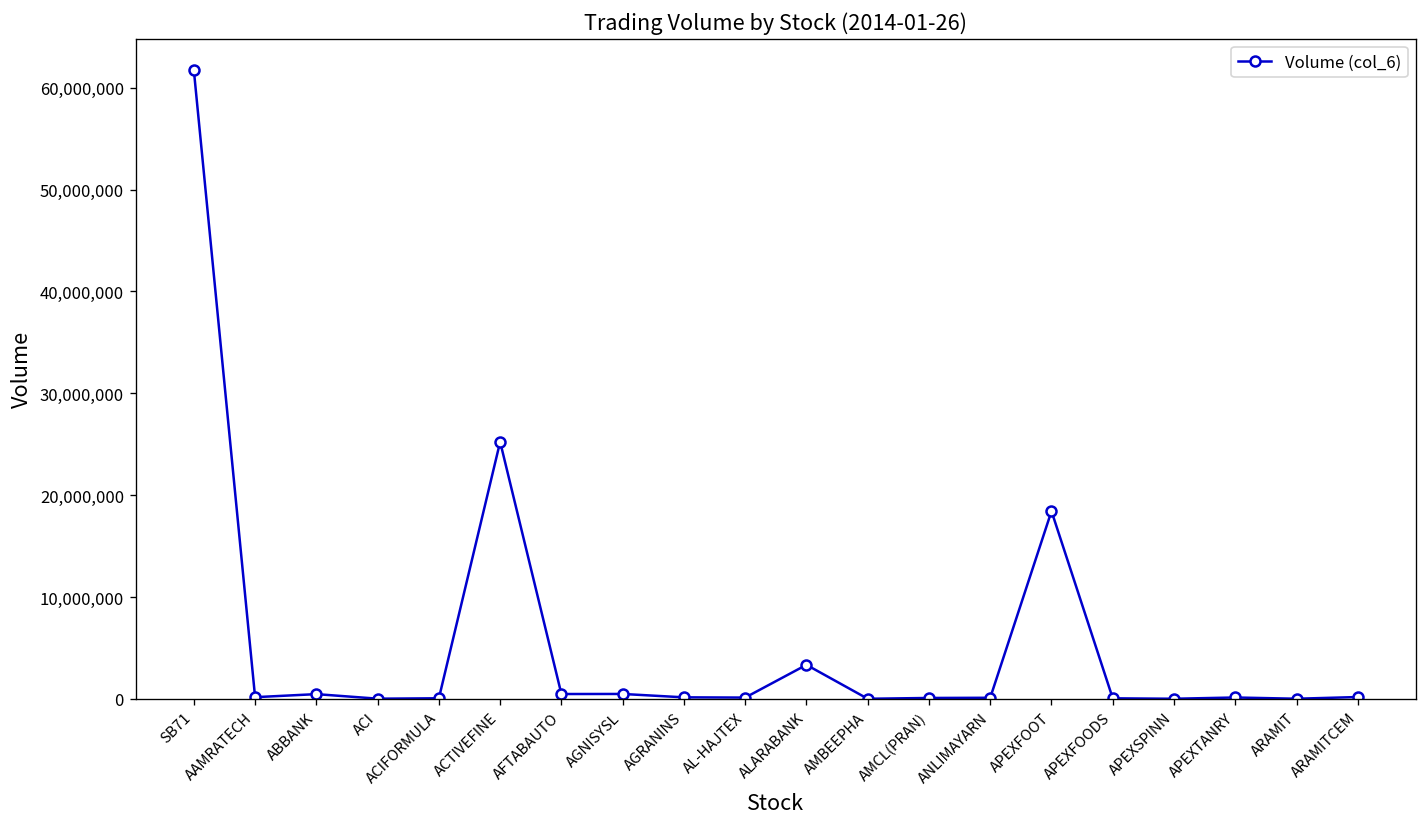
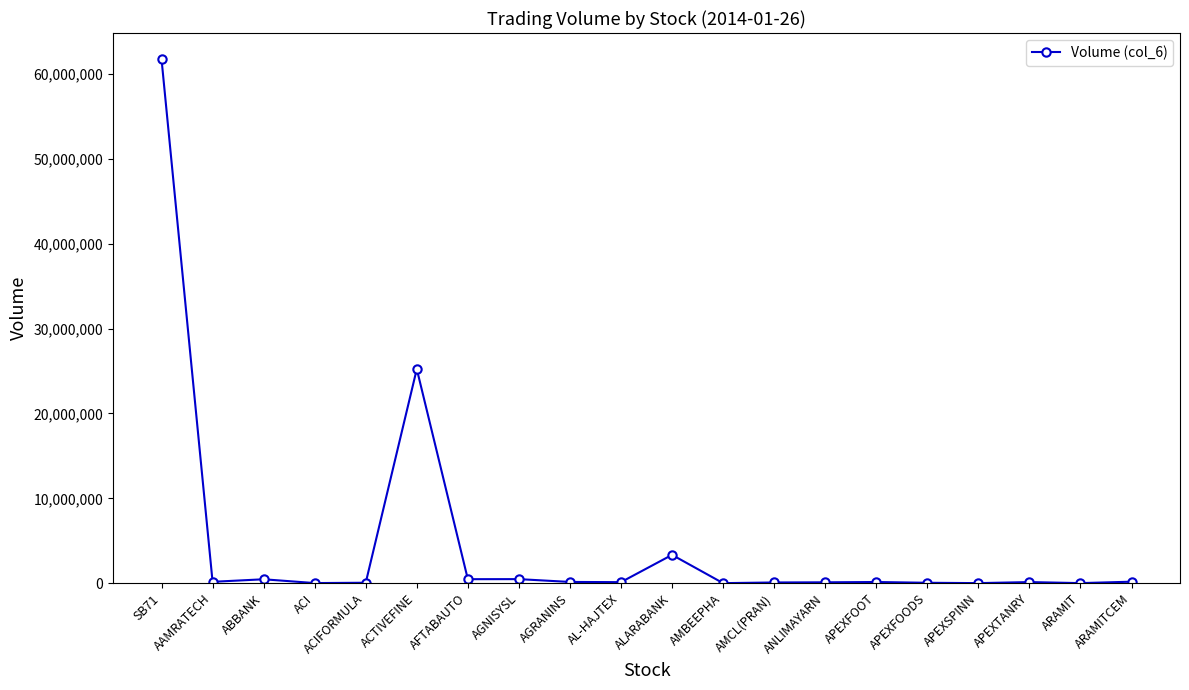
  {
    "SB71": "62,000,000",
    "AAMRATECH": "0",
    "ABBANK": "0",
    "ACI": "0",
    "ACIFORMULA": "0",
    "ACTIVEFINE": "25,000,000",
    "AFTABAUTO": "0",
    "AGNISYSL": "0",
    "AGRANINS": "0",
    "AL-HAJTEX": "0",
    "ALARABANK": "3,000,000",
    "AMBEEPHA": "0",
    "AMCL(PRAN)": "0",
    "ANLIMAYARN": "0",
-   "APEXFOOT": "18,000,000",
+   "APEXFOOT": "0",
    "APEXFOODS": "0",
    "APEXSPINN": "0",
    "APEXTANRY": "0",
    "ARAMIT": "0",
    "ARAMITCEM": "0"
  }
